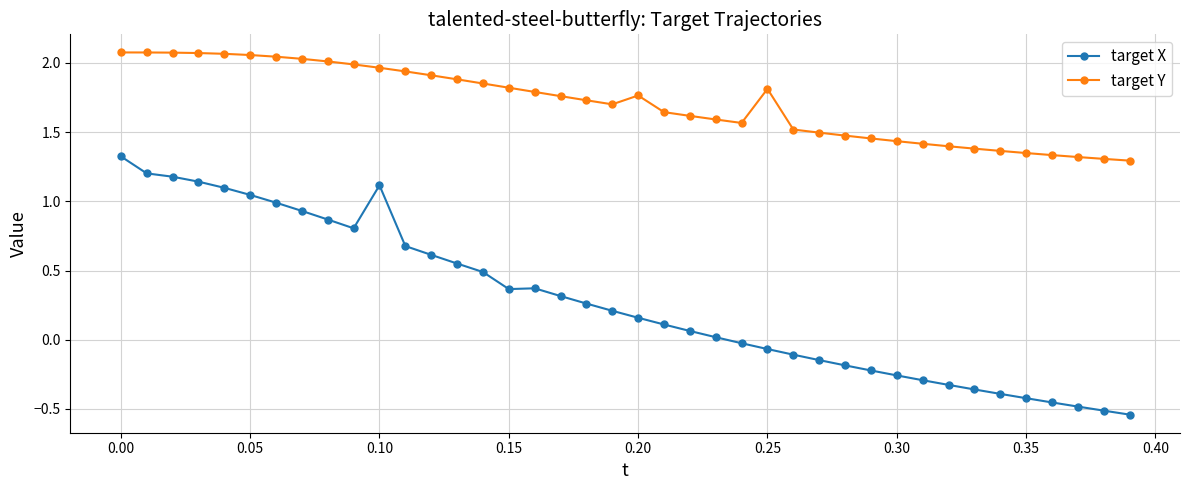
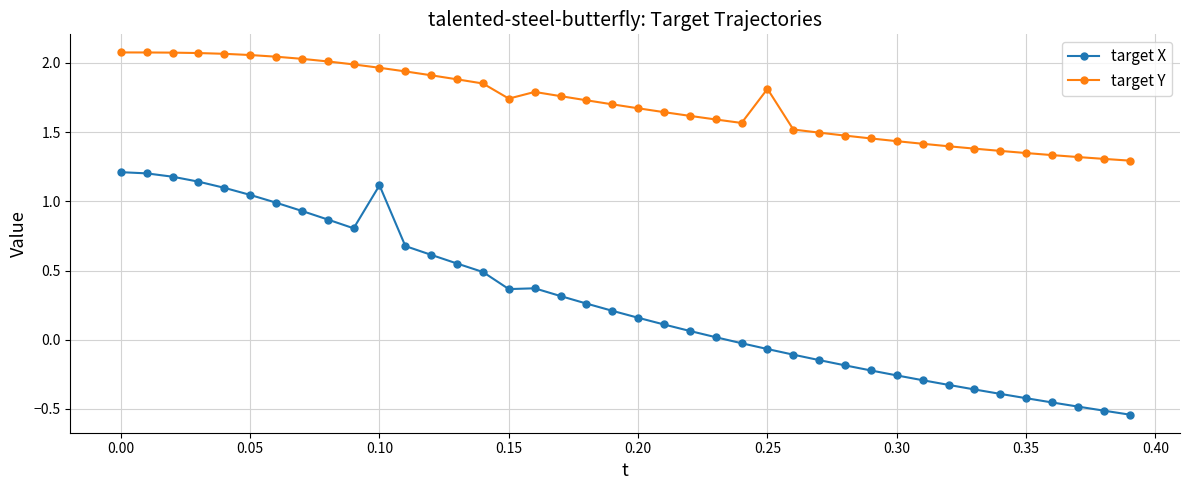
  {
    "target X": {
-     "0.00": 1.32,
+     "0.00": 1.21,
      "0.05": 1.05,
      "0.10": 1.12,
      "0.15": 0.37,
      "0.20": 0.16,
      "0.25": -0.07,
      "0.30": -0.26,
      "0.35": -0.42
    },
    "target Y": {
      "0.00": 2.08,
      "0.05": 2.06,
      "0.10": 1.96,
-     "0.15": 1.82,
-     "0.20": 1.76,
+     "0.15": 1.74,
+     "0.20": 1.67,
      "0.25": 1.81,
      "0.30": 1.43,
      "0.35": 1.35
    }
  }
